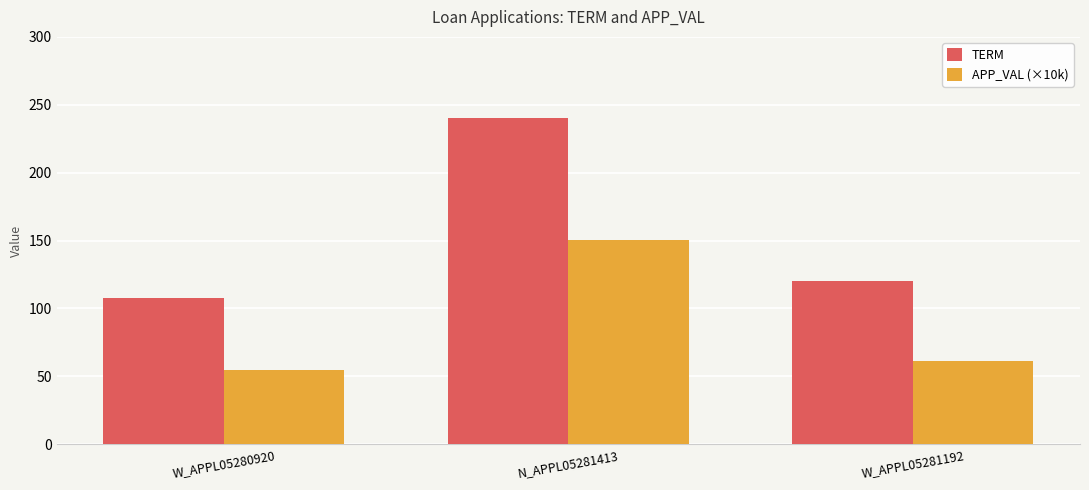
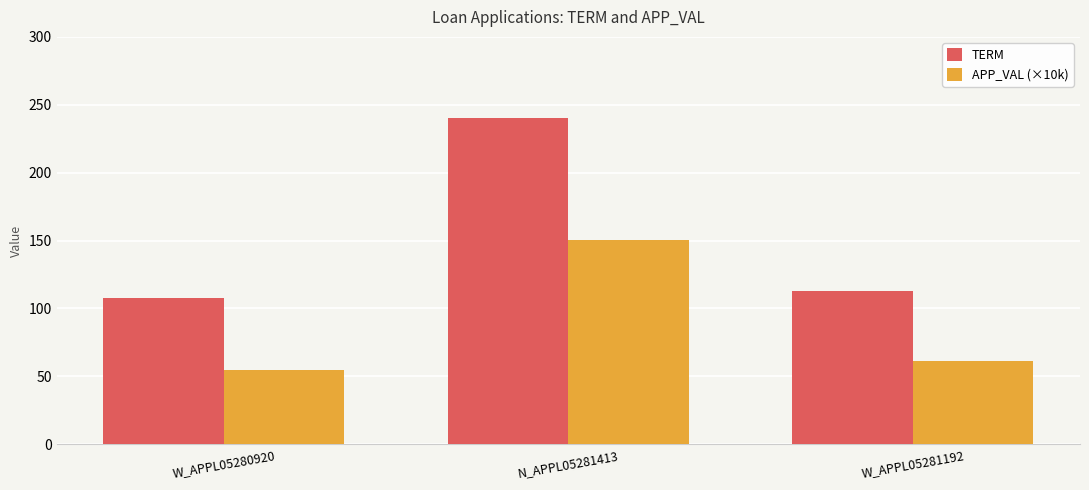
  {
    "TERM": {
      "W_APPL05280920": 108,
      "N_APPL05281413": 240,
-     "W_APPL05281192": 120
+     "W_APPL05281192": 113
    },
    "APP_VAL (×10k)": {
      "W_APPL05280920": 55,
      "N_APPL05281413": 151,
      "W_APPL05281192": 61
    }
  }
